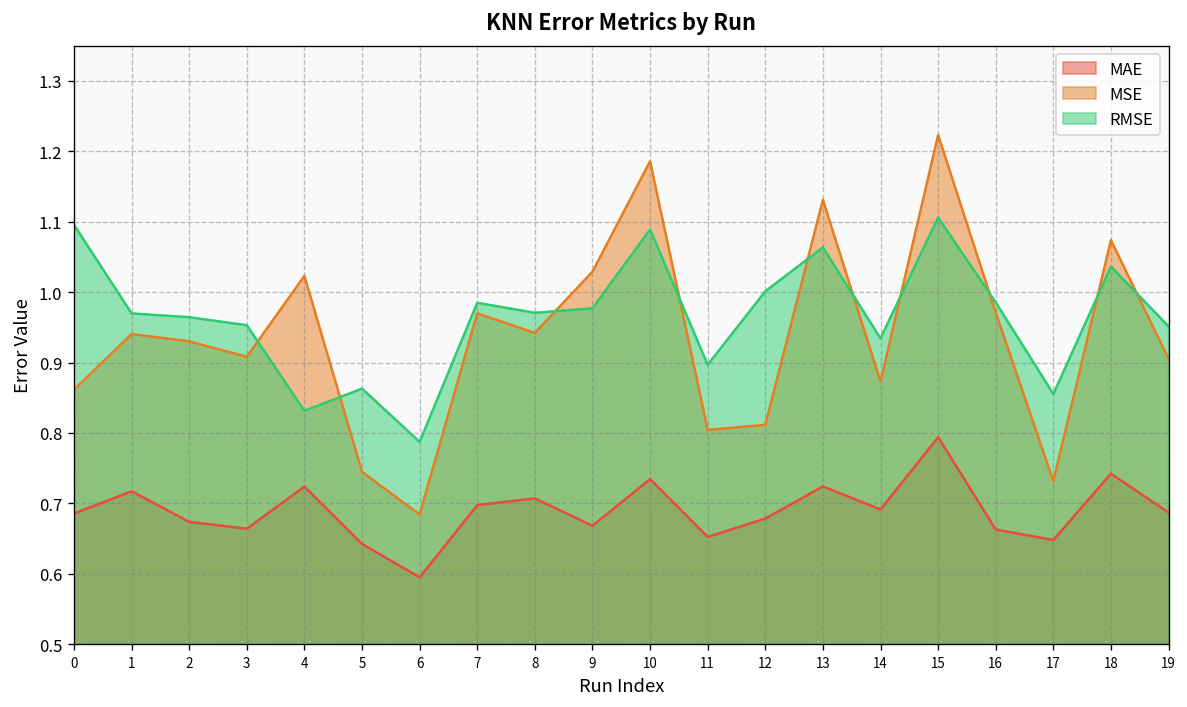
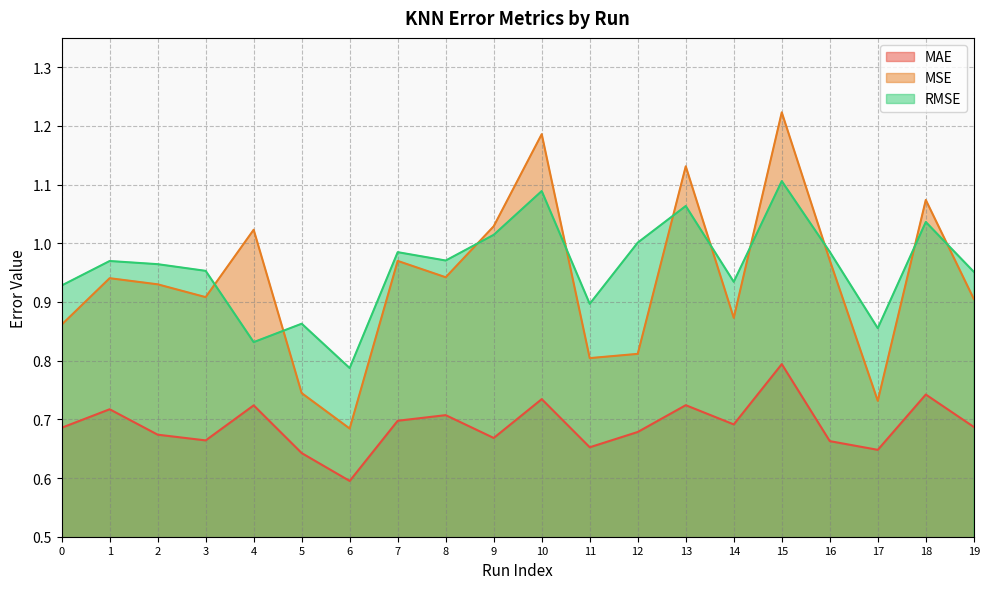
  {
    "RMSE": {
-     "0": 1.10,
+     "0": 0.93,
      "1": 0.97,
      "2": 0.96,
      "3": 0.95,
      "4": 0.83,
      "5": 0.86,
      "6": 0.79,
      "7": 0.98,
      "8": 0.97,
-     "9": 0.98,
+     "9": 1.01,
      "10": 1.09,
      "11": 0.90,
      "12": 1.00,
      "13": 1.06,
      "14": 0.93,
      "15": 1.11,
      "16": 0.99,
      "17": 0.86,
      "18": 1.04,
      "19": 0.95
    }
  }
